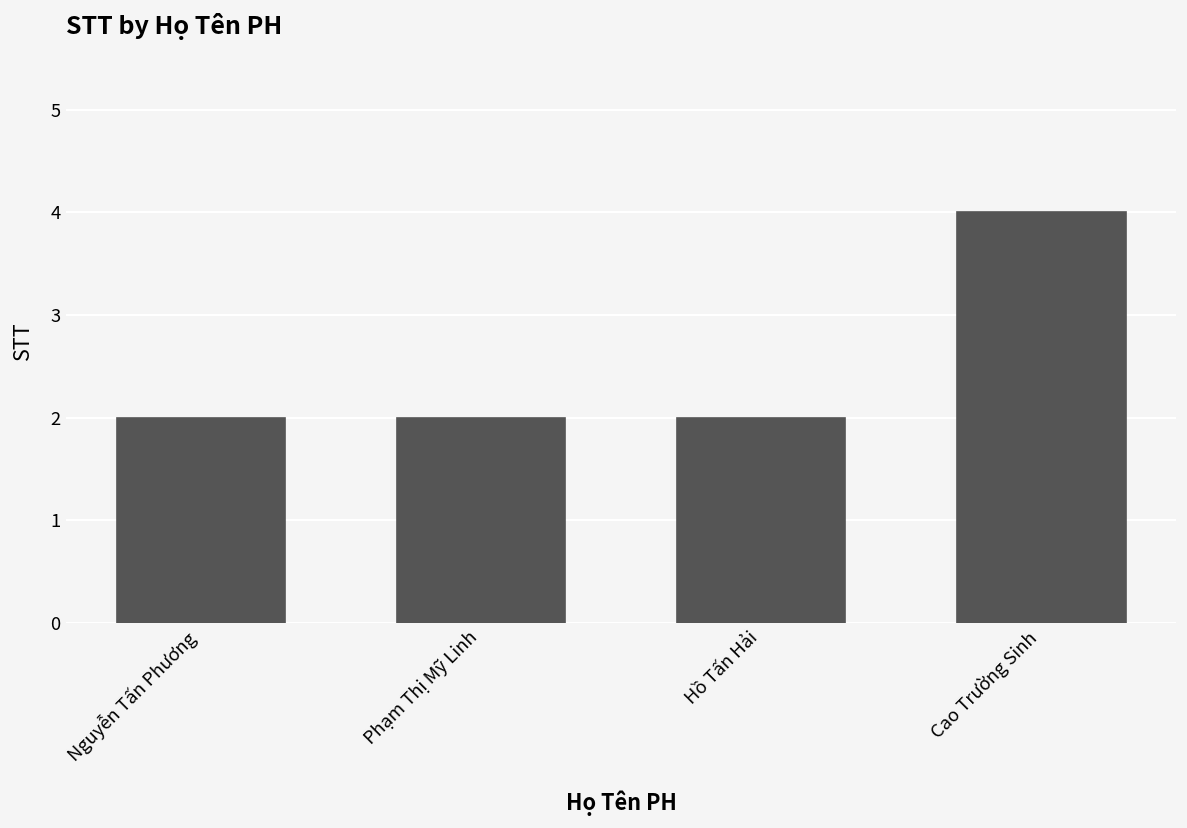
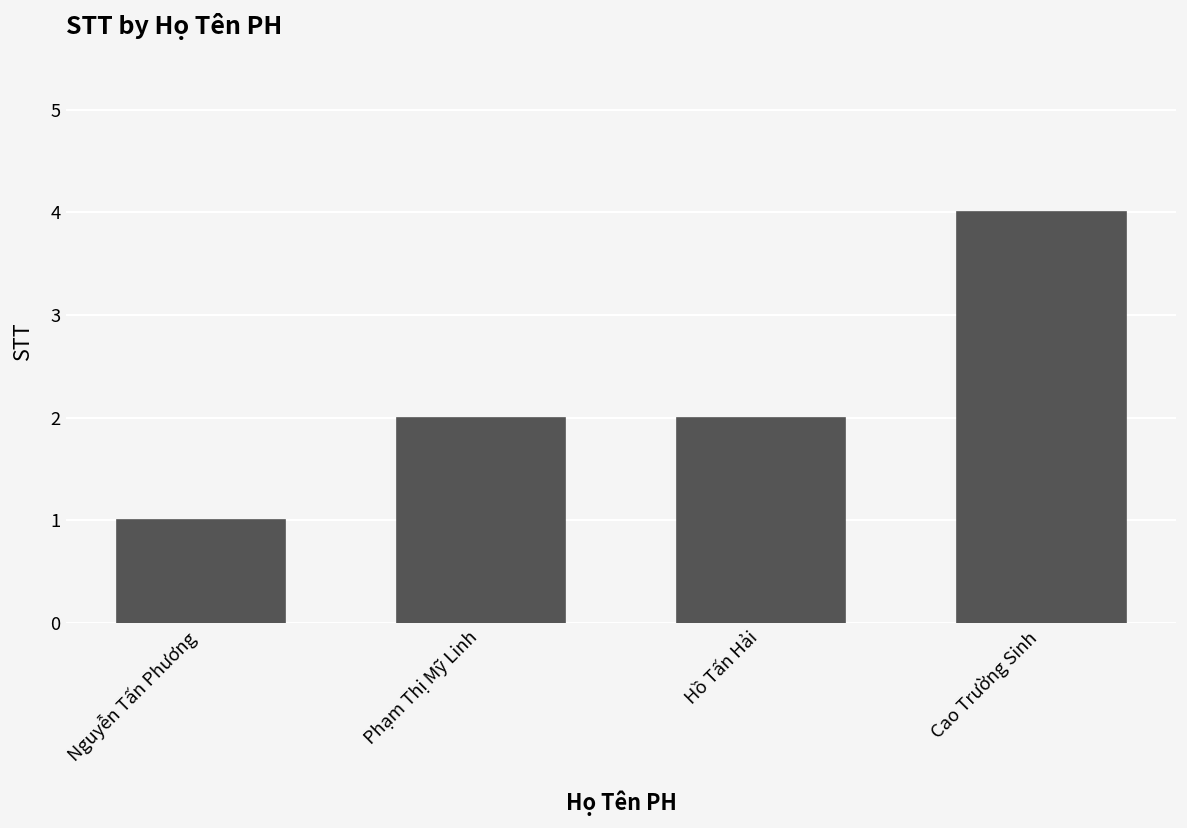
  {
-   "Nguyễn Tấn Phương": 2,
+   "Nguyễn Tấn Phương": 1,
    "Phạm Thị Mỹ Linh": 2,
    "Hồ Tấn Hải": 2,
    "Cao Trường Sinh": 4
  }
